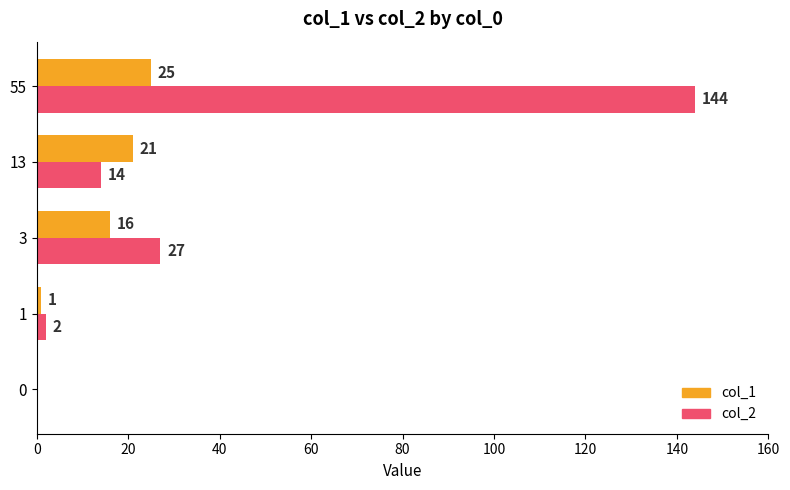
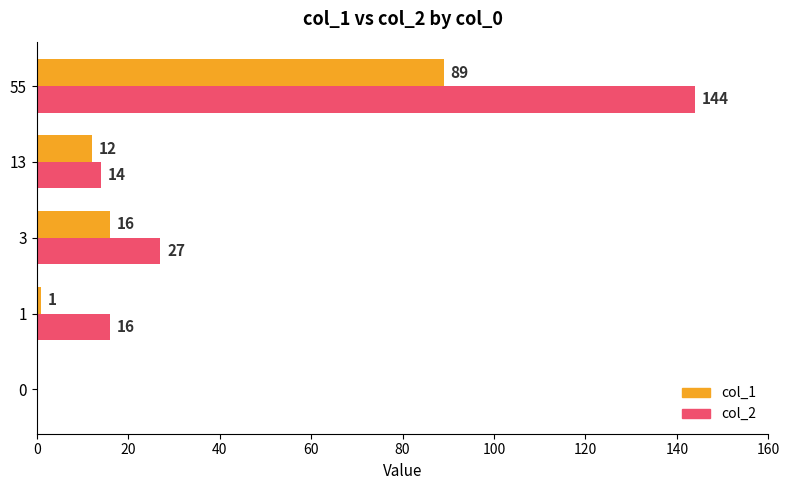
  {
    "col_1": {
-     "55": 25,
-     "13": 21,
+     "55": 89,
+     "13": 12,
      "3": 16,
      "1": 1
    },
    "col_2": {
      "55": 144,
      "13": 14,
      "3": 27,
-     "1": 2
+     "1": 16
    }
  }
